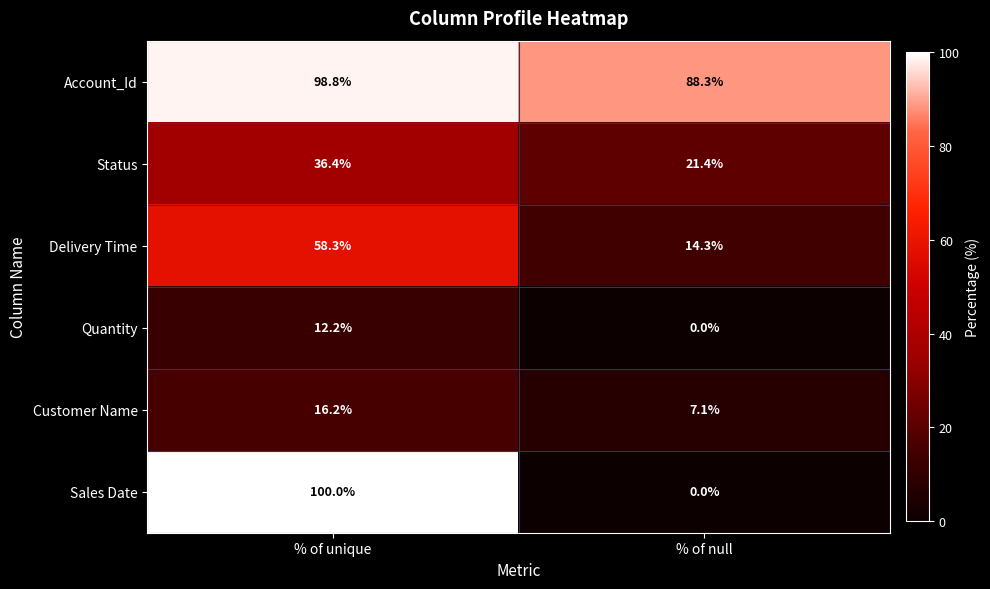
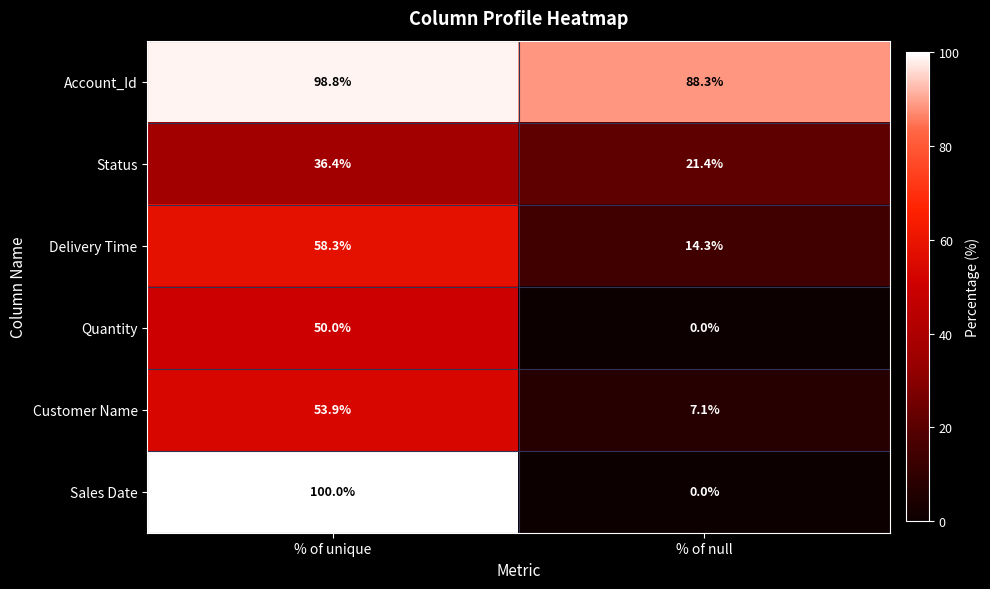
  {
    "Account_Id": {
      "% of unique": "98.8%",
      "% of null": "88.3%"
    },
    "Status": {
      "% of unique": "36.4%",
      "% of null": "21.4%"
    },
    "Delivery Time": {
      "% of unique": "58.3%",
      "% of null": "14.3%"
    },
    "Quantity": {
-     "% of unique": "12.2%",
+     "% of unique": "50.0%",
      "% of null": "0.0%"
    },
    "Customer Name": {
-     "% of unique": "16.2%",
+     "% of unique": "53.9%",
      "% of null": "7.1%"
    },
    "Sales Date": {
      "% of unique": "100.0%",
      "% of null": "0.0%"
    }
  }
